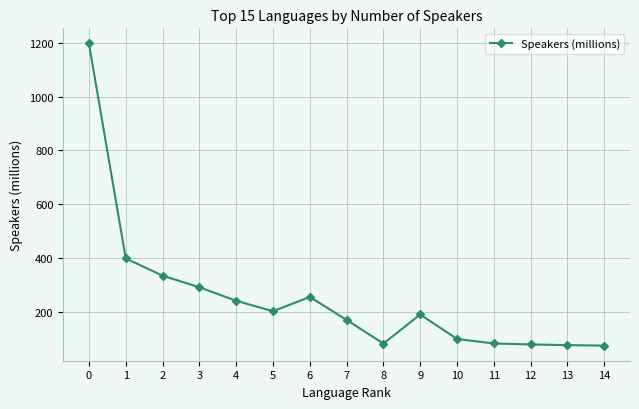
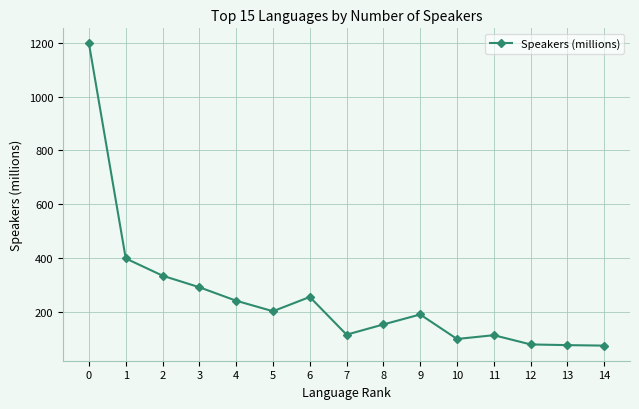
  {
    "0": 1200,
    "1": 400,
    "2": 340,
    "3": 290,
    "4": 240,
    "5": 200,
    "6": 260,
-   "7": 170,
-   "8": 80,
+   "7": 120,
+   "8": 150,
    "9": 190,
    "10": 100,
-   "11": 80,
+   "11": 110,
    "12": 80,
    "13": 80,
    "14": 80
  }
